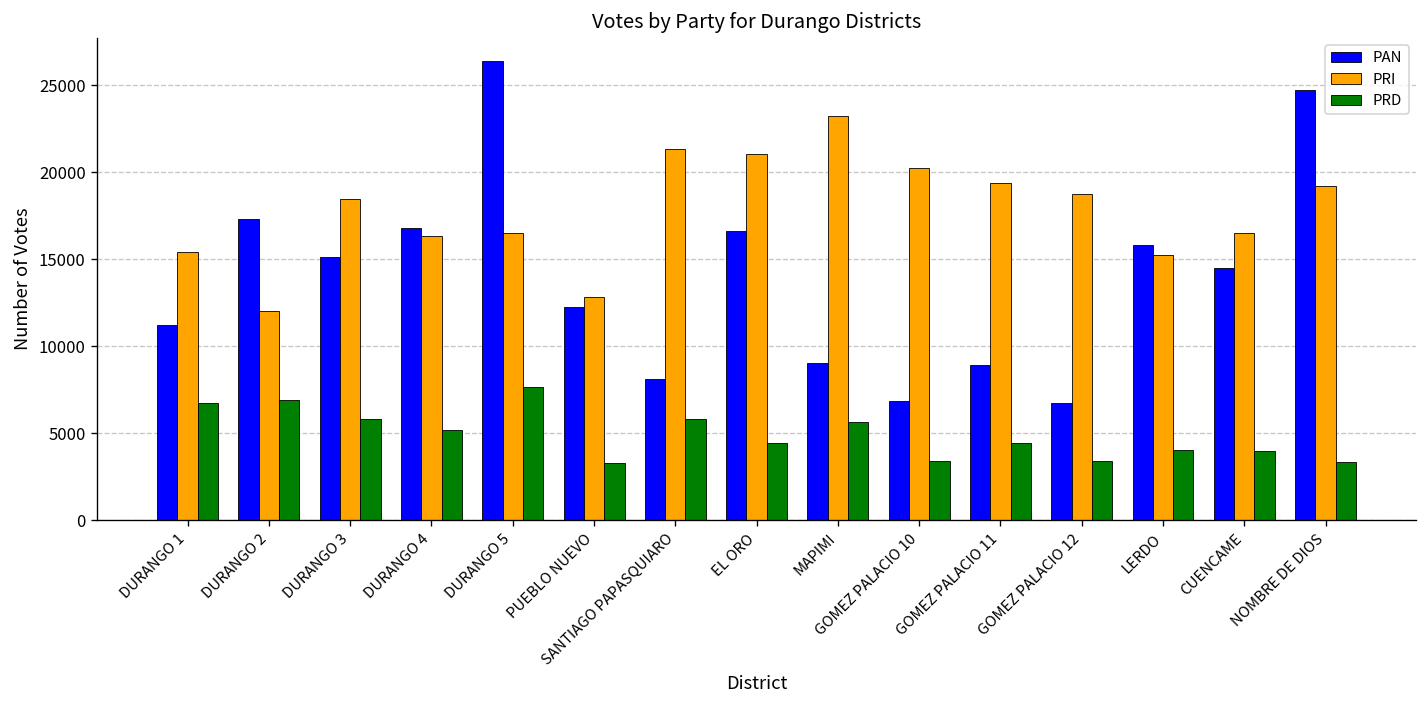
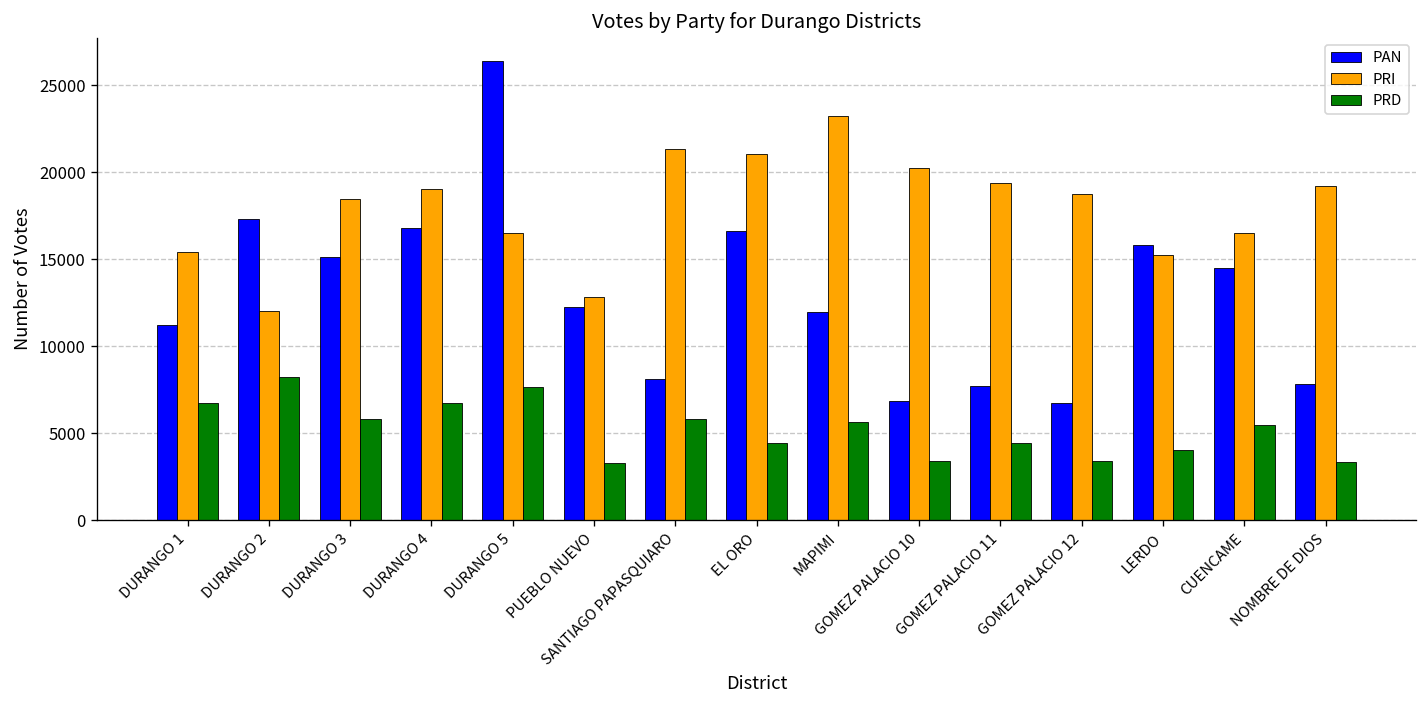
  {
    "PAN": {
      "DURANGO 1": 11200,
      "DURANGO 2": 17300,
      "DURANGO 3": 15100,
      "DURANGO 4": 16800,
      "DURANGO 5": 26400,
      "PUEBLO NUEVO": 12300,
      "SANTIAGO PAPASQUIARO": 8100,
      "EL ORO": 16600,
-     "MAPIMI": 9000,
+     "MAPIMI": 12000,
      "GOMEZ PALACIO 10": 6800,
-     "GOMEZ PALACIO 11": 8900,
+     "GOMEZ PALACIO 11": 7700,
      "GOMEZ PALACIO 12": 6800,
      "LERDO": 15800,
      "CUENCAME": 14500,
-     "NOMBRE DE DIOS": 24800
+     "NOMBRE DE DIOS": 7800
    },
    "PRI": {
      "DURANGO 1": 15400,
      "DURANGO 2": 12000,
      "DURANGO 3": 18500,
-     "DURANGO 4": 16300,
+     "DURANGO 4": 19000,
      "DURANGO 5": 16500,
      "PUEBLO NUEVO": 12800,
      "SANTIAGO PAPASQUIARO": 21300,
      "EL ORO": 21100,
      "MAPIMI": 23300,
      "GOMEZ PALACIO 10": 20200,
      "GOMEZ PALACIO 11": 19400,
      "GOMEZ PALACIO 12": 18800,
      "LERDO": 15200,
      "CUENCAME": 16500,
      "NOMBRE DE DIOS": 19200
    },
    "PRD": {
      "DURANGO 1": 6700,
-     "DURANGO 2": 6900,
+     "DURANGO 2": 8200,
      "DURANGO 3": 5800,
-     "DURANGO 4": 5200,
+     "DURANGO 4": 6700,
      "DURANGO 5": 7700,
      "PUEBLO NUEVO": 3300,
      "SANTIAGO PAPASQUIARO": 5800,
      "EL ORO": 4500,
      "MAPIMI": 5600,
      "GOMEZ PALACIO 10": 3400,
      "GOMEZ PALACIO 11": 4400,
      "GOMEZ PALACIO 12": 3400,
      "LERDO": 4000,
-     "CUENCAME": 4000,
+     "CUENCAME": 5500,
      "NOMBRE DE DIOS": 3400
    }
  }
